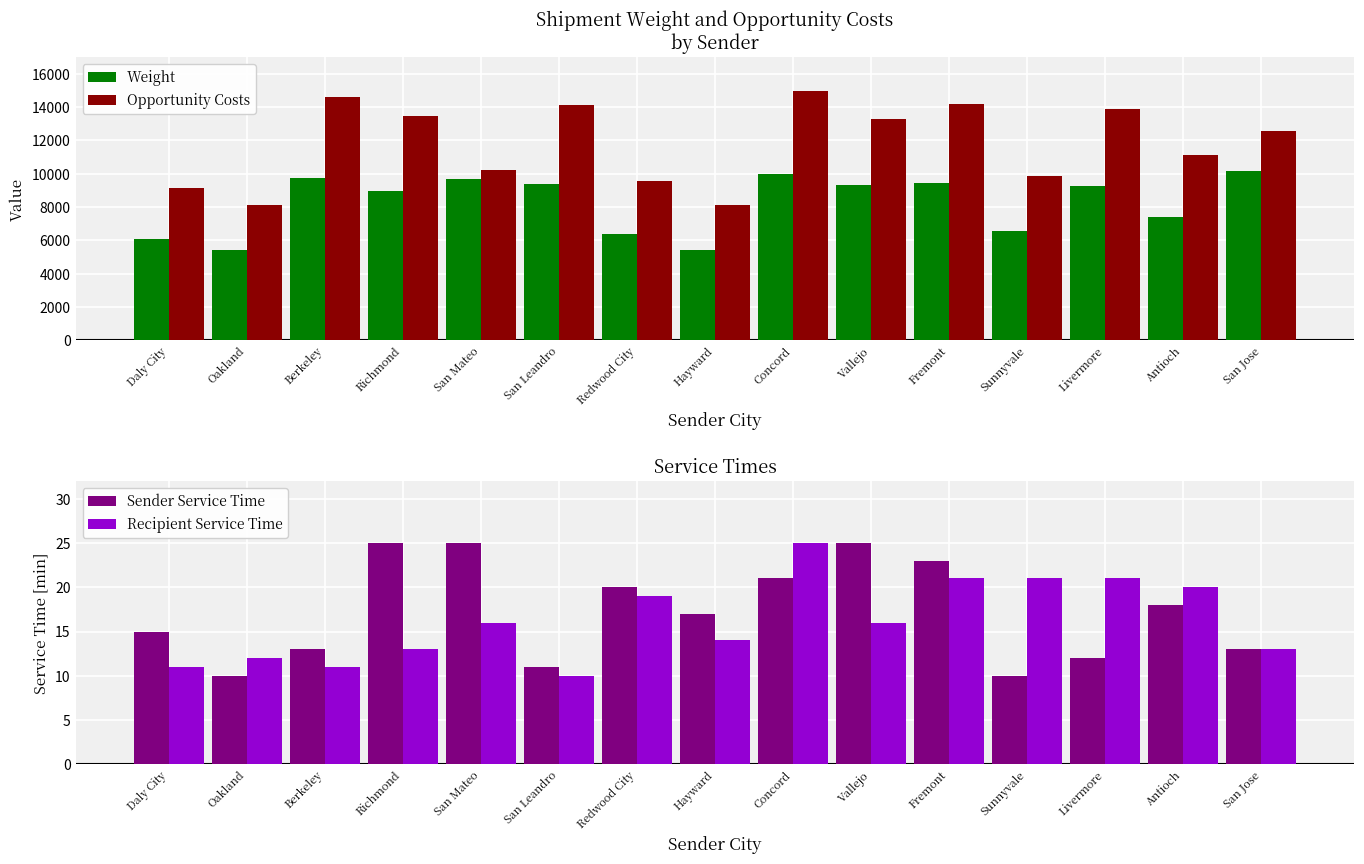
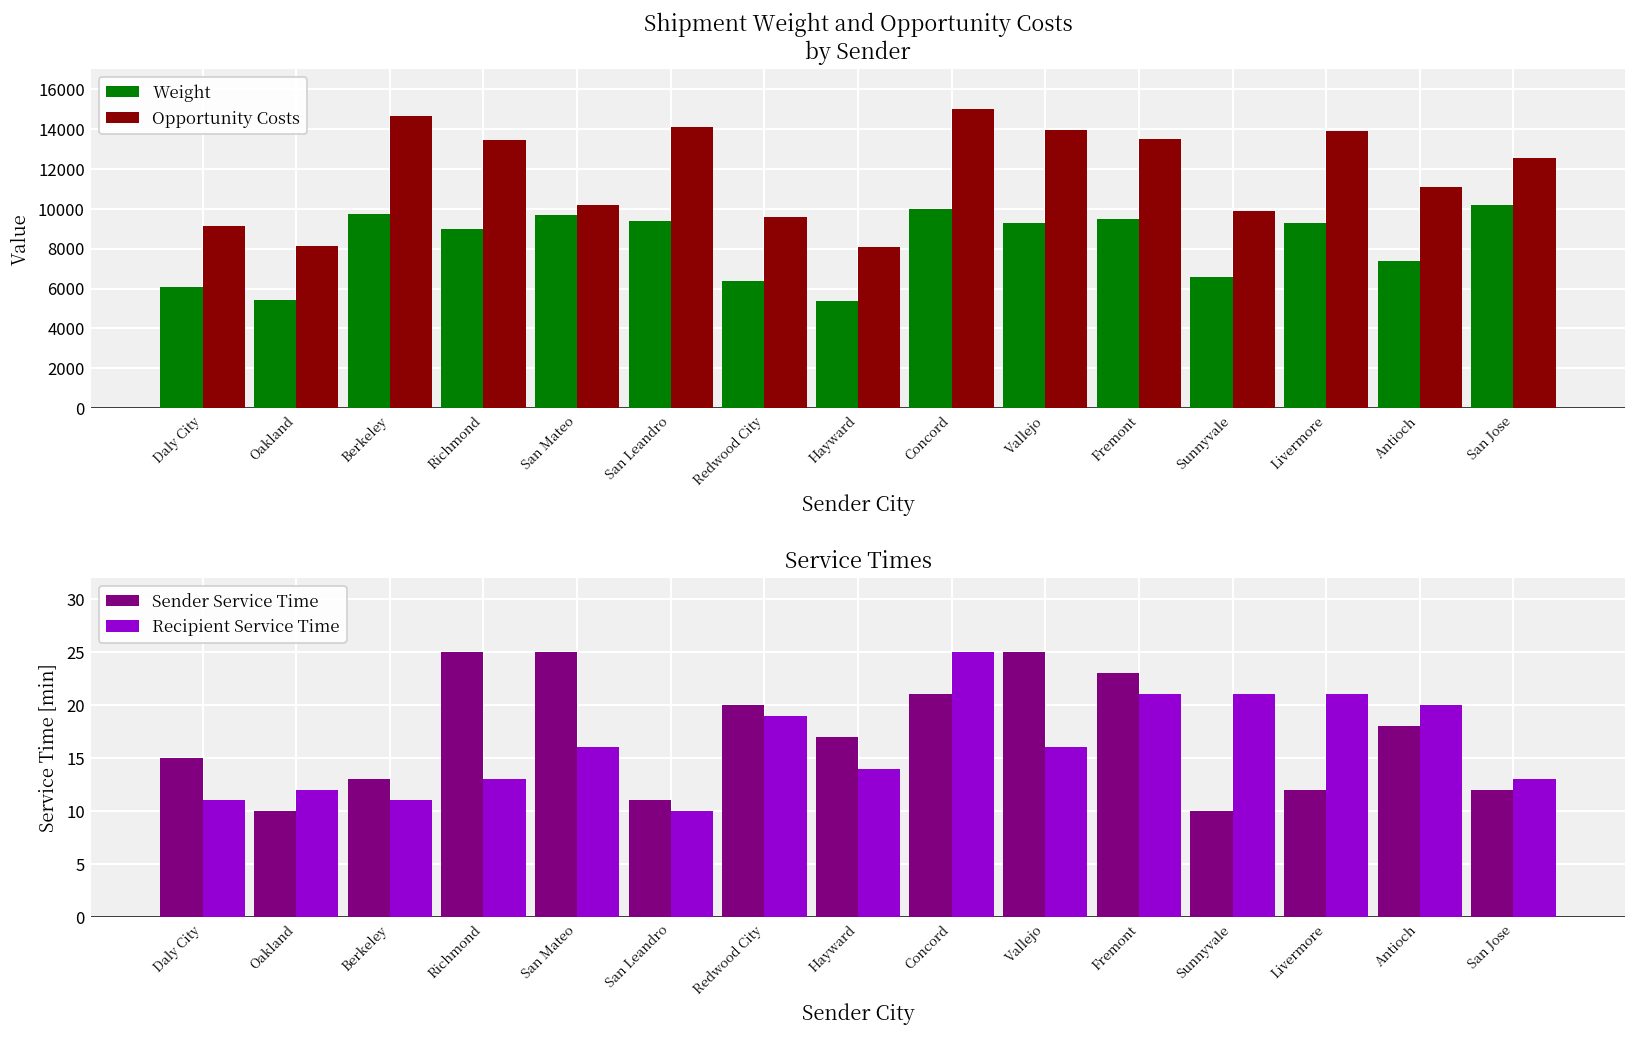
  {
    "Shipment Weight and Opportunity Costs by Sender": {
      "Weight": {
        "Daly City": 6100,
        "Oakland": 5400,
        "Berkeley": 9800,
        "Richmond": 9000,
        "San Mateo": 9700,
        "San Leandro": 9400,
        "Redwood City": 6400,
        "Hayward": 5400,
        "Concord": 10000,
        "Vallejo": 9300,
        "Fremont": 9500,
        "Sunnyvale": 6600,
        "Livermore": 9300,
        "Antioch": 7400,
        "San Jose": 10200
      },
      "Opportunity Costs": {
        "Daly City": 9100,
        "Oakland": 8200,
        "Berkeley": 14600,
        "Richmond": 13500,
        "San Mateo": 10200,
        "San Leandro": 14100,
        "Redwood City": 9600,
        "Hayward": 8100,
        "Concord": 15000,
-       "Vallejo": 13300,
-       "Fremont": 14200,
+       "Vallejo": 14000,
+       "Fremont": 13500,
        "Sunnyvale": 9900,
        "Livermore": 13900,
        "Antioch": 11100,
        "San Jose": 12600
      }
    },
    "Service Times": {
      "Sender Service Time": {
        "Daly City": 15,
        "Oakland": 10,
        "Berkeley": 13,
        "Richmond": 25,
        "San Mateo": 25,
        "San Leandro": 11,
        "Redwood City": 20,
        "Hayward": 17,
        "Concord": 21,
        "Vallejo": 25,
        "Fremont": 23,
        "Sunnyvale": 10,
        "Livermore": 12,
        "Antioch": 18,
-       "San Jose": 13
+       "San Jose": 12
      },
      "Recipient Service Time": {
        "Daly City": 11,
        "Oakland": 12,
        "Berkeley": 11,
        "Richmond": 13,
        "San Mateo": 16,
        "San Leandro": 10,
        "Redwood City": 19,
        "Hayward": 14,
        "Concord": 25,
        "Vallejo": 16,
        "Fremont": 21,
        "Sunnyvale": 21,
        "Livermore": 21,
        "Antioch": 20,
        "San Jose": 13
      }
    }
  }
